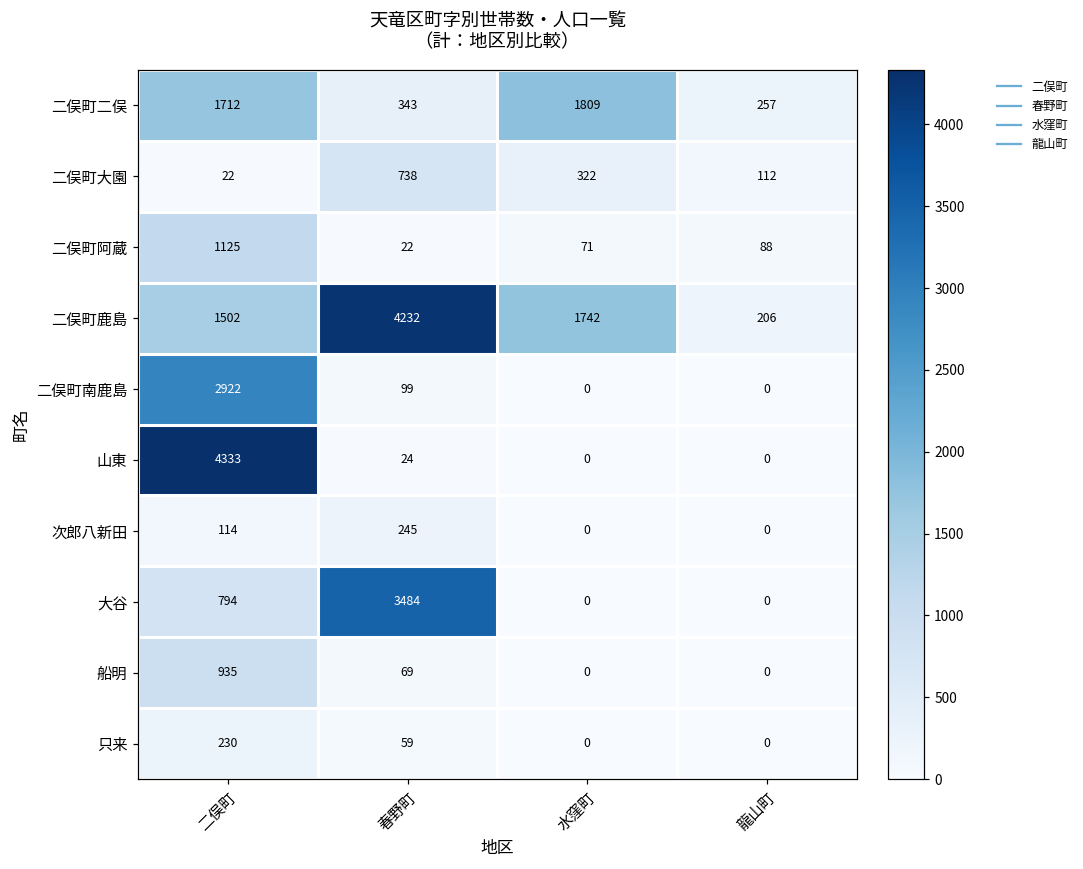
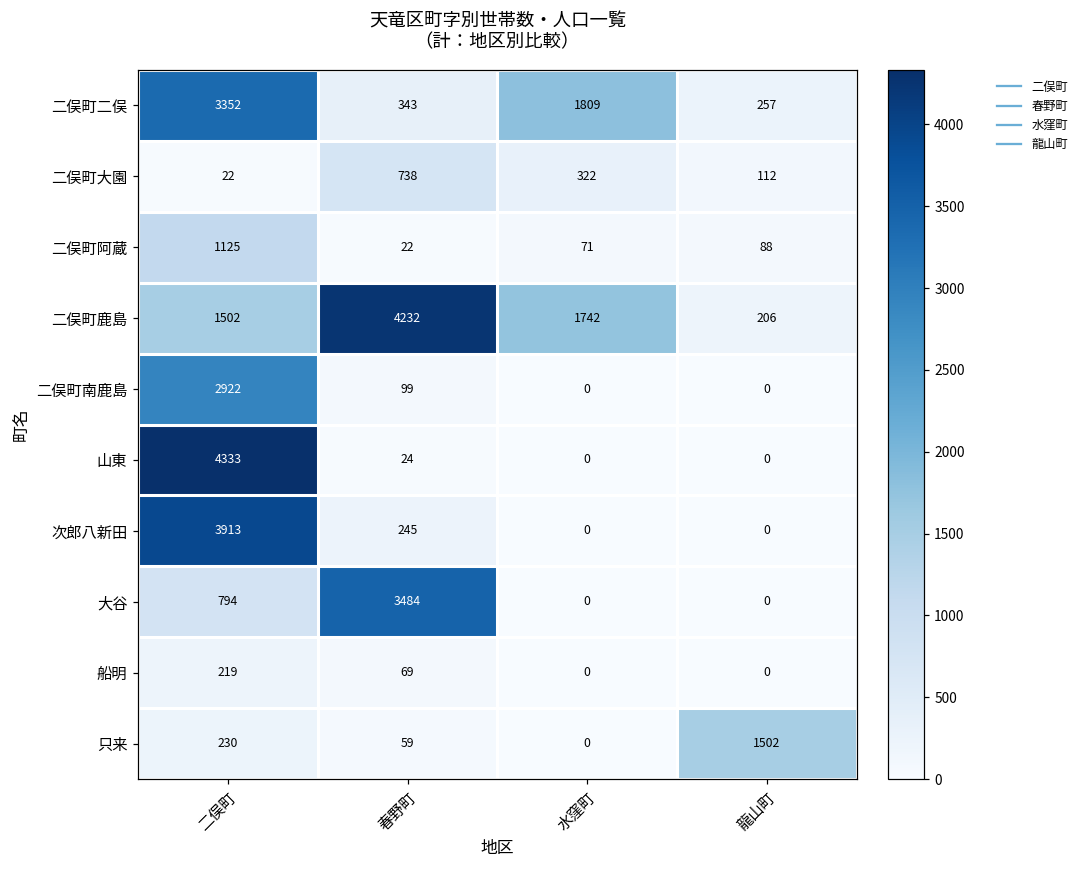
  {
    "二俣町二俣": {
-     "二俣町": 1712,
+     "二俣町": 3352,
      "春野町": 343,
      "水窪町": 1809,
      "龍山町": 257
    },
    "二俣町大園": {
      "二俣町": 22,
      "春野町": 738,
      "水窪町": 322,
      "龍山町": 112
    },
    "二俣町阿蔵": {
      "二俣町": 1125,
      "春野町": 22,
      "水窪町": 71,
      "龍山町": 88
    },
    "二俣町鹿島": {
      "二俣町": 1502,
      "春野町": 4232,
      "水窪町": 1742,
      "龍山町": 206
    },
    "二俣町南鹿島": {
      "二俣町": 2922,
      "春野町": 99,
      "水窪町": 0,
      "龍山町": 0
    },
    "山東": {
      "二俣町": 4333,
      "春野町": 24,
      "水窪町": 0,
      "龍山町": 0
    },
    "次郎八新田": {
-     "二俣町": 114,
+     "二俣町": 3913,
      "春野町": 245,
      "水窪町": 0,
      "龍山町": 0
    },
    "大谷": {
      "二俣町": 794,
      "春野町": 3484,
      "水窪町": 0,
      "龍山町": 0
    },
    "船明": {
-     "二俣町": 935,
+     "二俣町": 219,
      "春野町": 69,
      "水窪町": 0,
      "龍山町": 0
    },
    "只来": {
      "二俣町": 230,
      "春野町": 59,
      "水窪町": 0,
-     "龍山町": 0
+     "龍山町": 1502
    }
  }
